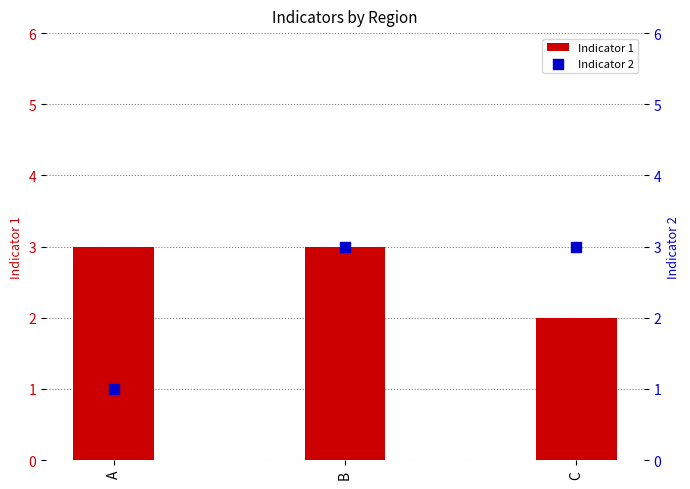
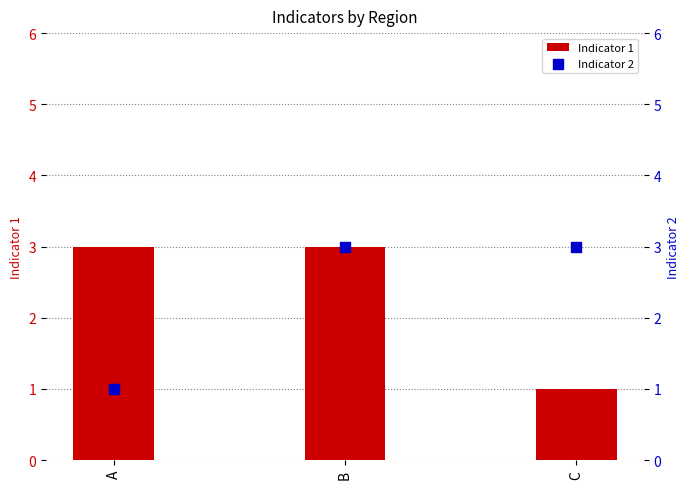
  {
    "Indicator 1": {
      "A": 3,
      "B": 3,
-     "C": 2
+     "C": 1
    }
  }
